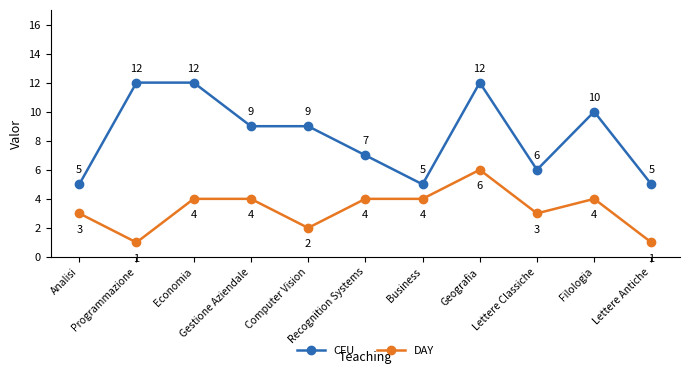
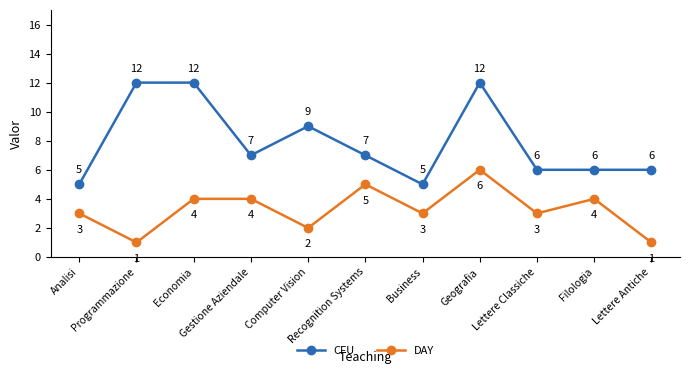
  {
    "CFU": {
      "Analisi": 5,
      "Programmazione": 12,
      "Economia": 12,
-     "Gestione Aziendale": 9,
+     "Gestione Aziendale": 7,
      "Computer Vision": 9,
      "Recognition Systems": 7,
      "Business": 5,
      "Geografia": 12,
      "Lettere Classiche": 6,
-     "Filologia": 10,
-     "Lettere Antiche": 5
+     "Filologia": 6,
+     "Lettere Antiche": 6
    },
    "DAY": {
      "Analisi": 3,
      "Programmazione": 1,
      "Economia": 4,
      "Gestione Aziendale": 4,
      "Computer Vision": 2,
-     "Recognition Systems": 4,
-     "Business": 4,
+     "Recognition Systems": 5,
+     "Business": 3,
      "Geografia": 6,
      "Lettere Classiche": 3,
      "Filologia": 4,
      "Lettere Antiche": 1
    }
  }
